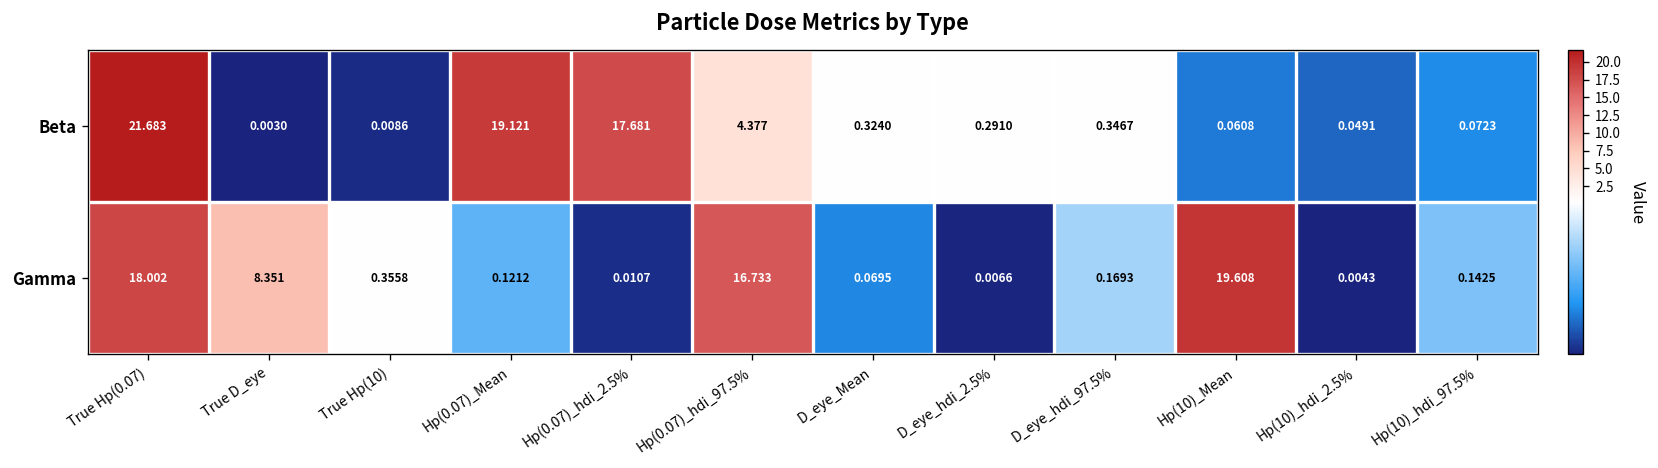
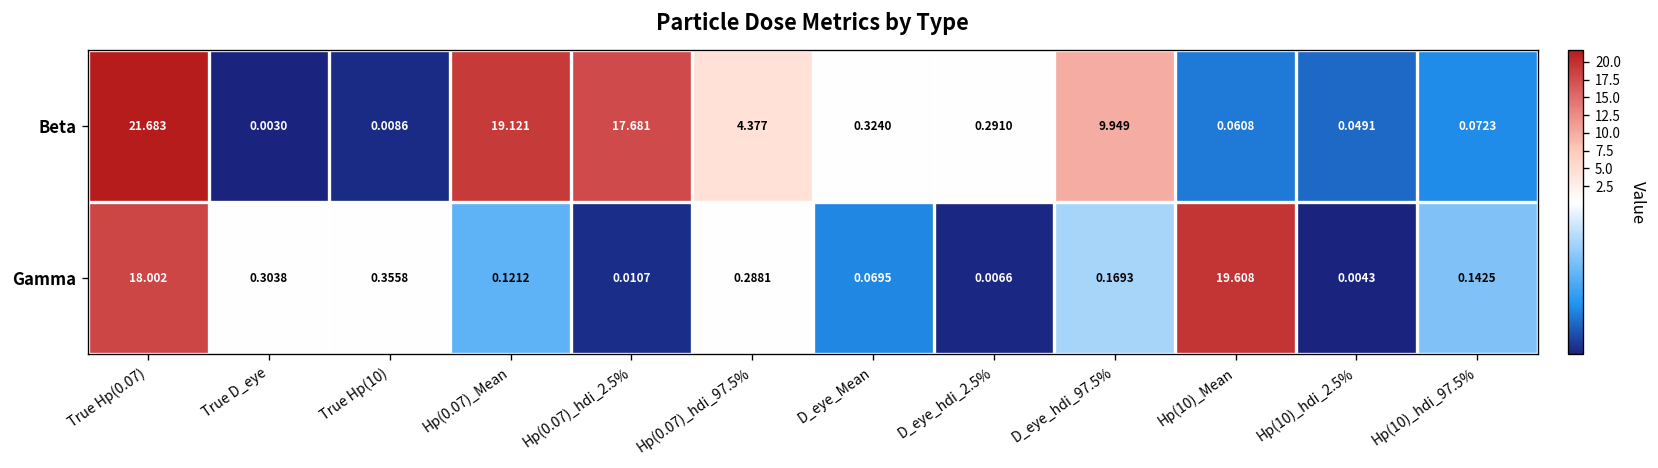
  {
    "Beta": {
      "True Hp(0.07)": 21.683,
      "True D_eye": 0.0030,
      "True Hp(10)": 0.0086,
      "Hp(0.07)_Mean": 19.121,
      "Hp(0.07)_hdi_2.5%": 17.681,
      "Hp(0.07)_hdi_97.5%": 4.377,
      "D_eye_Mean": 0.3240,
      "D_eye_hdi_2.5%": 0.2910,
-     "D_eye_hdi_97.5%": 0.3467,
+     "D_eye_hdi_97.5%": 9.949,
      "Hp(10)_Mean": 0.0608,
      "Hp(10)_hdi_2.5%": 0.0491,
      "Hp(10)_hdi_97.5%": 0.0723
    },
    "Gamma": {
      "True Hp(0.07)": 18.002,
-     "True D_eye": 8.351,
+     "True D_eye": 0.3038,
      "True Hp(10)": 0.3558,
      "Hp(0.07)_Mean": 0.1212,
      "Hp(0.07)_hdi_2.5%": 0.0107,
-     "Hp(0.07)_hdi_97.5%": 16.733,
+     "Hp(0.07)_hdi_97.5%": 0.2881,
      "D_eye_Mean": 0.0695,
      "D_eye_hdi_2.5%": 0.0066,
      "D_eye_hdi_97.5%": 0.1693,
      "Hp(10)_Mean": 19.608,
      "Hp(10)_hdi_2.5%": 0.0043,
      "Hp(10)_hdi_97.5%": 0.1425
    }
  }
